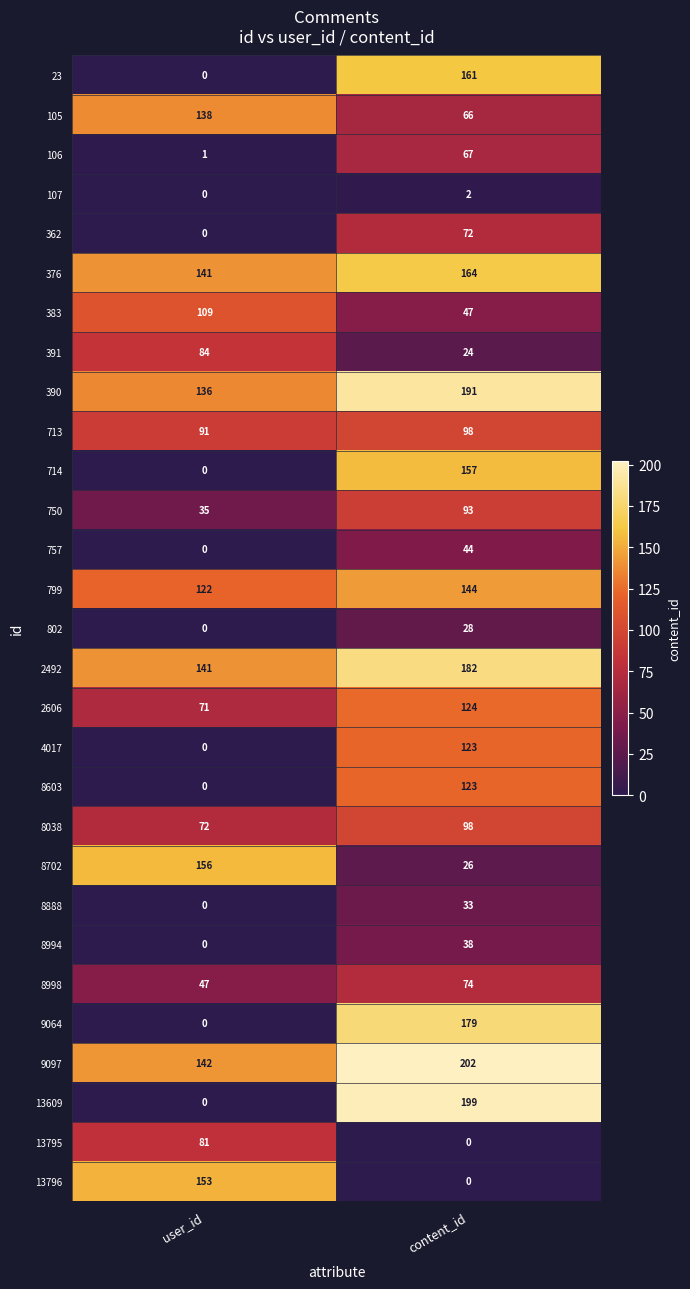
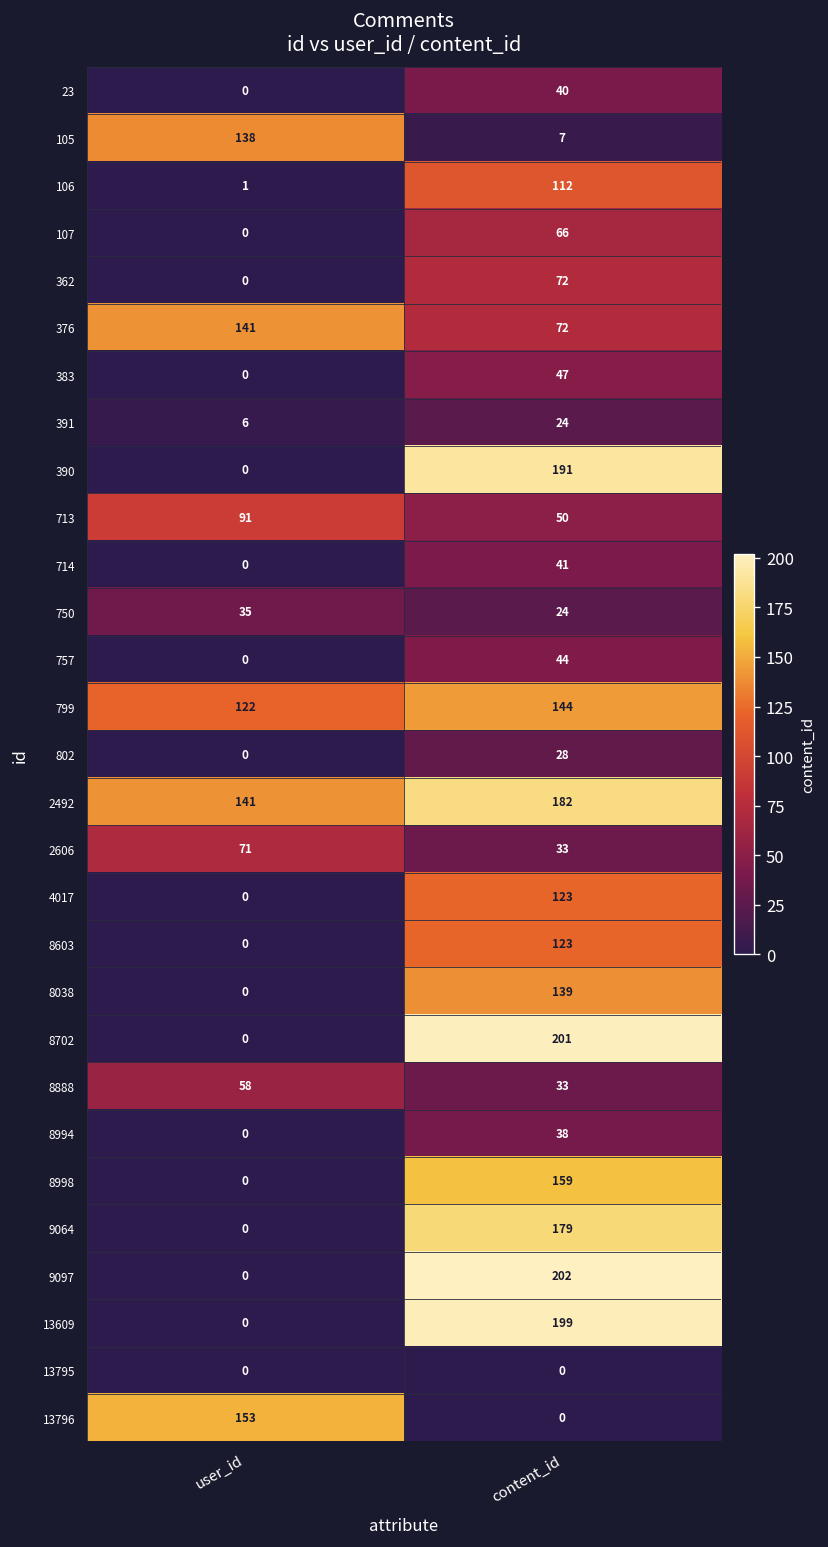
  {
    "23": {
      "user_id": 0,
-     "content_id": 161
+     "content_id": 40
    },
    "105": {
      "user_id": 138,
-     "content_id": 66
+     "content_id": 7
    },
    "106": {
      "user_id": 1,
-     "content_id": 67
+     "content_id": 112
    },
    "107": {
      "user_id": 0,
-     "content_id": 2
+     "content_id": 66
    },
    "362": {
      "user_id": 0,
      "content_id": 72
    },
    "376": {
      "user_id": 141,
-     "content_id": 164
+     "content_id": 72
    },
    "383": {
-     "user_id": 109,
+     "user_id": 0,
      "content_id": 47
    },
    "391": {
-     "user_id": 84,
+     "user_id": 6,
      "content_id": 24
    },
    "390": {
-     "user_id": 136,
+     "user_id": 0,
      "content_id": 191
    },
    "713": {
      "user_id": 91,
-     "content_id": 98
+     "content_id": 50
    },
    "714": {
      "user_id": 0,
-     "content_id": 157
+     "content_id": 41
    },
    "750": {
      "user_id": 35,
-     "content_id": 93
+     "content_id": 24
    },
    "757": {
      "user_id": 0,
      "content_id": 44
    },
    "799": {
      "user_id": 122,
      "content_id": 144
    },
    "802": {
      "user_id": 0,
      "content_id": 28
    },
    "2492": {
      "user_id": 141,
      "content_id": 182
    },
    "2606": {
      "user_id": 71,
-     "content_id": 124
+     "content_id": 33
    },
    "4017": {
      "user_id": 0,
      "content_id": 123
    },
    "8603": {
      "user_id": 0,
      "content_id": 123
    },
    "8038": {
-     "user_id": 72,
-     "content_id": 98
+     "user_id": 0,
+     "content_id": 139
    },
    "8702": {
-     "user_id": 156,
-     "content_id": 26
+     "user_id": 0,
+     "content_id": 201
    },
    "8888": {
-     "user_id": 0,
+     "user_id": 58,
      "content_id": 33
    },
    "8994": {
      "user_id": 0,
      "content_id": 38
    },
    "8998": {
-     "user_id": 47,
-     "content_id": 74
+     "user_id": 0,
+     "content_id": 159
    },
    "9064": {
      "user_id": 0,
      "content_id": 179
    },
    "9097": {
-     "user_id": 142,
+     "user_id": 0,
      "content_id": 202
    },
    "13609": {
      "user_id": 0,
      "content_id": 199
    },
    "13795": {
-     "user_id": 81,
+     "user_id": 0,
      "content_id": 0
    },
    "13796": {
      "user_id": 153,
      "content_id": 0
    }
  }
